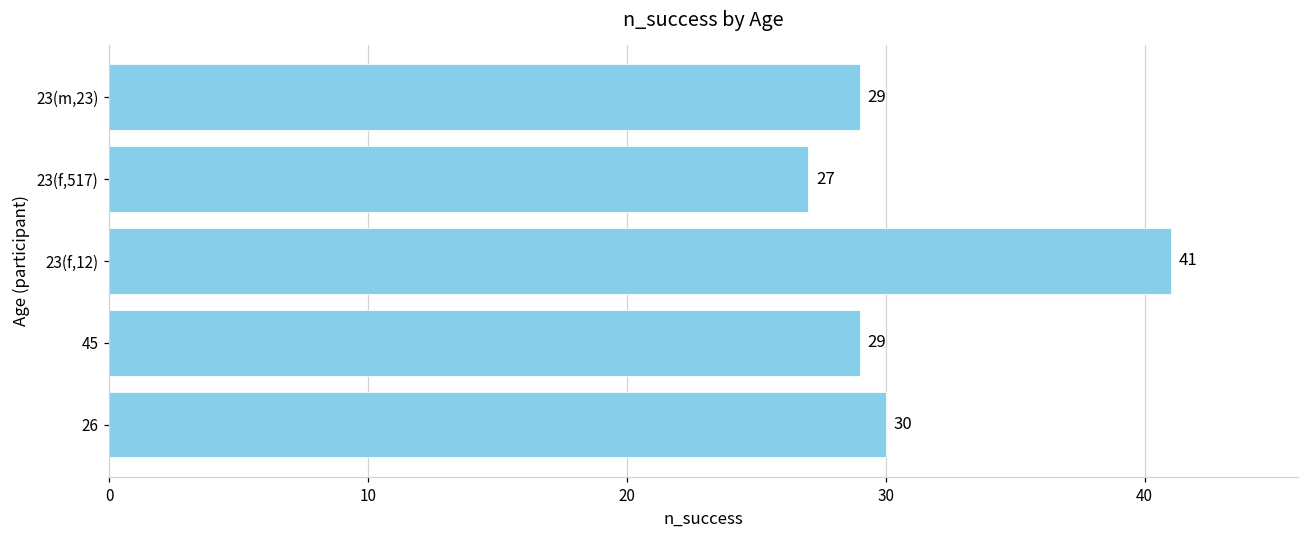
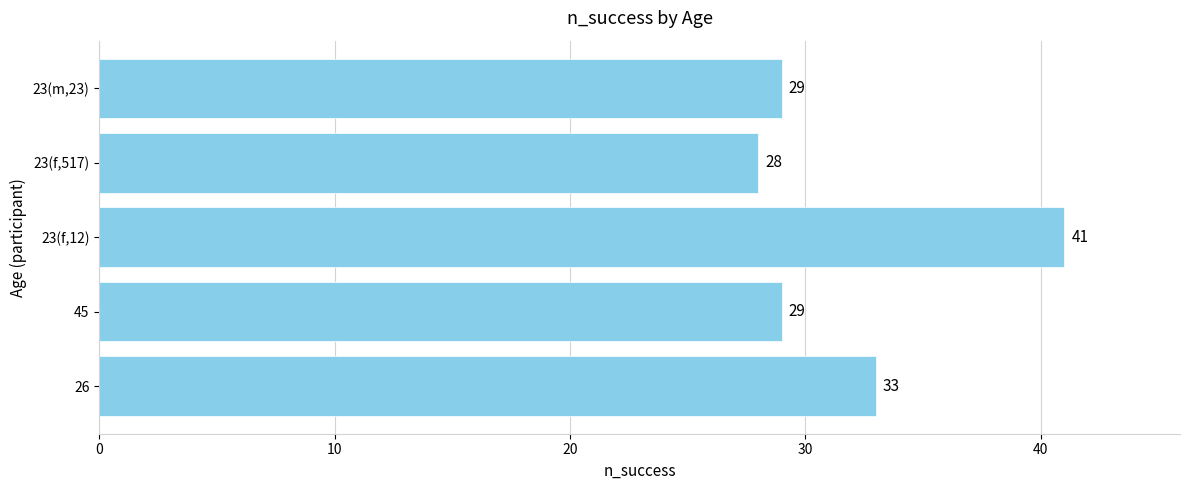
  {
    "23(m,23)": 29,
-   "23(f,517)": 27,
+   "23(f,517)": 28,
    "23(f,12)": 41,
    "45": 29,
-   "26": 30
+   "26": 33
  }
